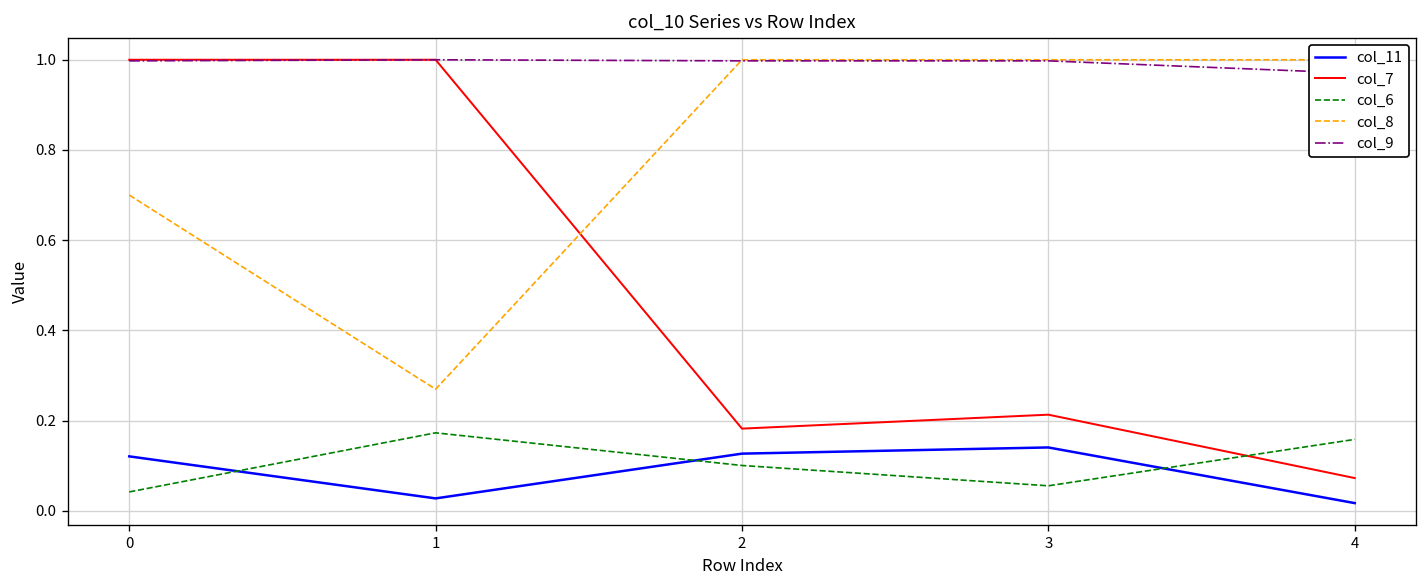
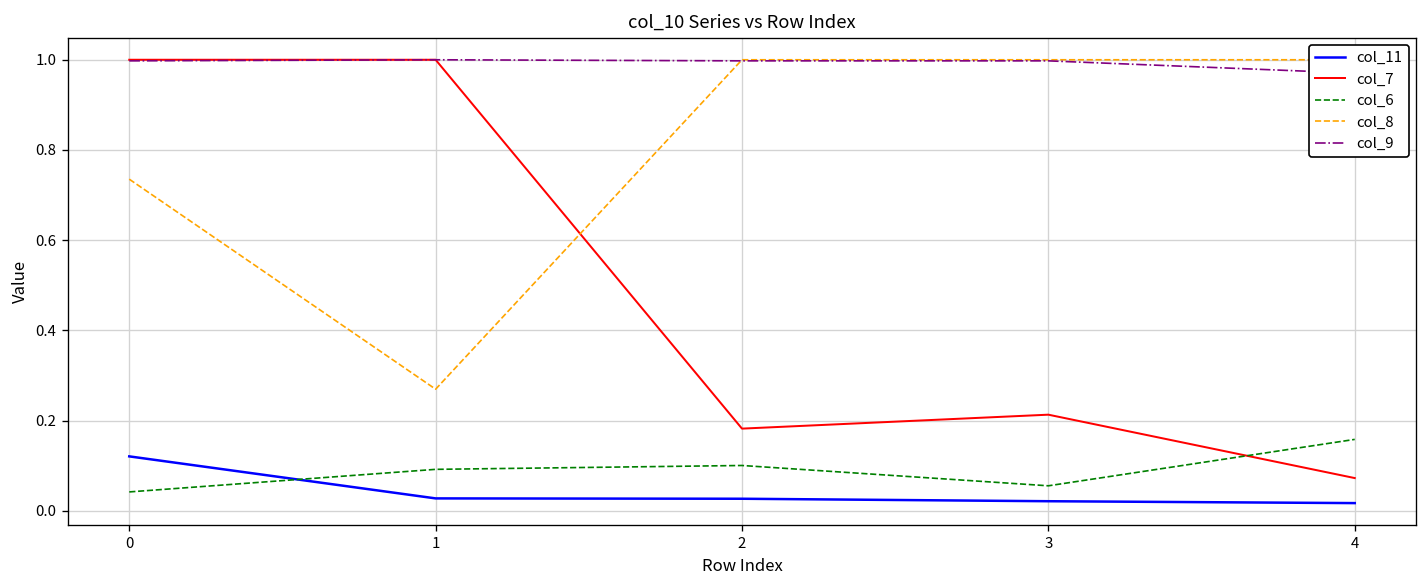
  {
    "col_11": {
      "0": 0.12,
      "1": 0.03,
-     "2": 0.13,
-     "3": 0.14,
+     "2": 0.03,
+     "3": 0.02,
      "4": 0.02
    },
    "col_7": {
      "2": 0.18,
      "3": 0.21,
      "4": 0.07
    },
    "col_6": {
      "0": 0.04,
-     "1": 0.17,
+     "1": 0.09,
      "2": 0.10,
      "3": 0.06,
      "4": 0.16
    },
    "col_8": {
-     "0": 0.70,
+     "0": 0.74,
      "1": 0.27
    }
  }
